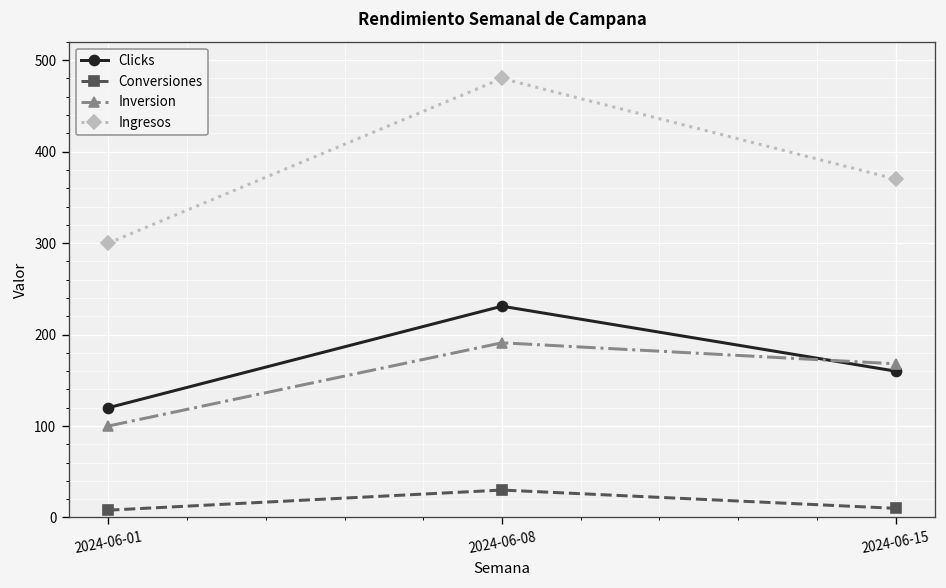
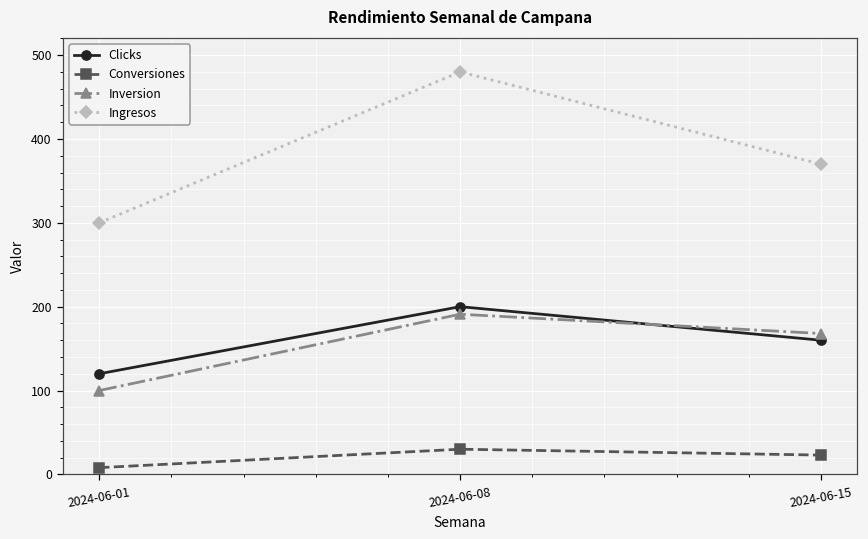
  {
    "Clicks": {
      "2024-06-01": 120,
-     "2024-06-08": 230,
+     "2024-06-08": 200,
      "2024-06-15": 160
    },
    "Conversiones": {
      "2024-06-01": 10,
      "2024-06-08": 30,
-     "2024-06-15": 10
+     "2024-06-15": 20
    },
    "Inversion": {
      "2024-06-01": 100,
      "2024-06-08": 190,
      "2024-06-15": 170
    },
    "Ingresos": {
      "2024-06-01": 300,
      "2024-06-08": 480,
      "2024-06-15": 370
    }
  }
